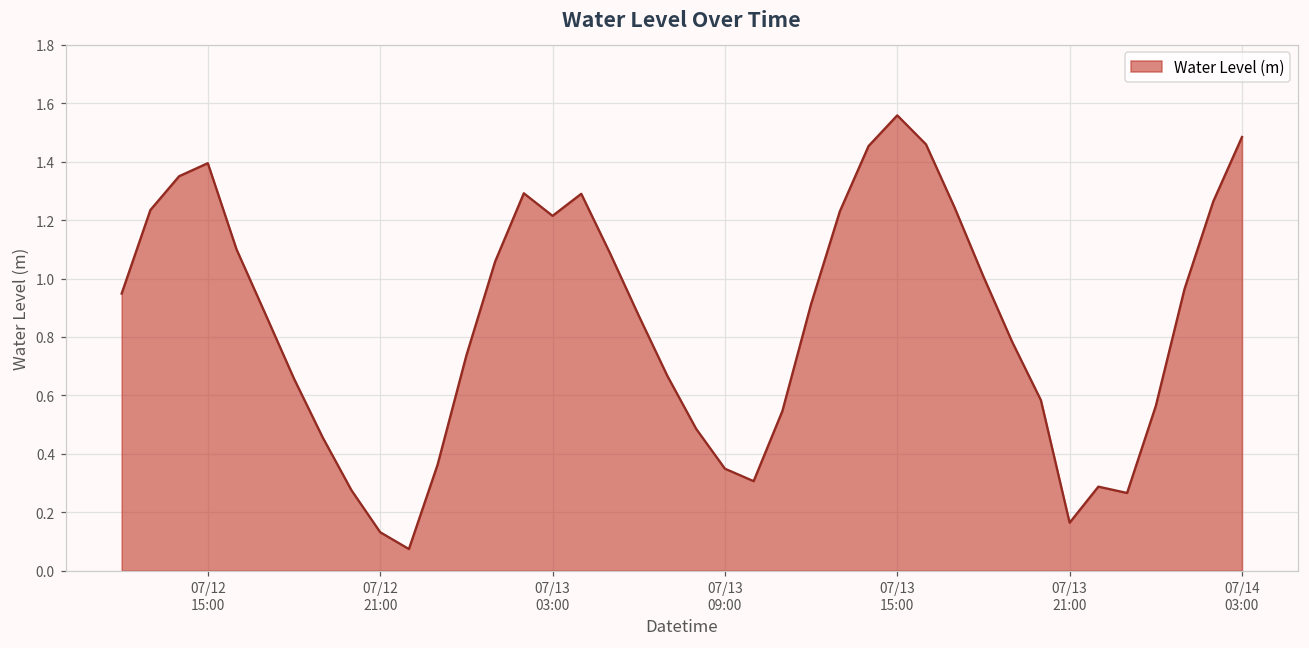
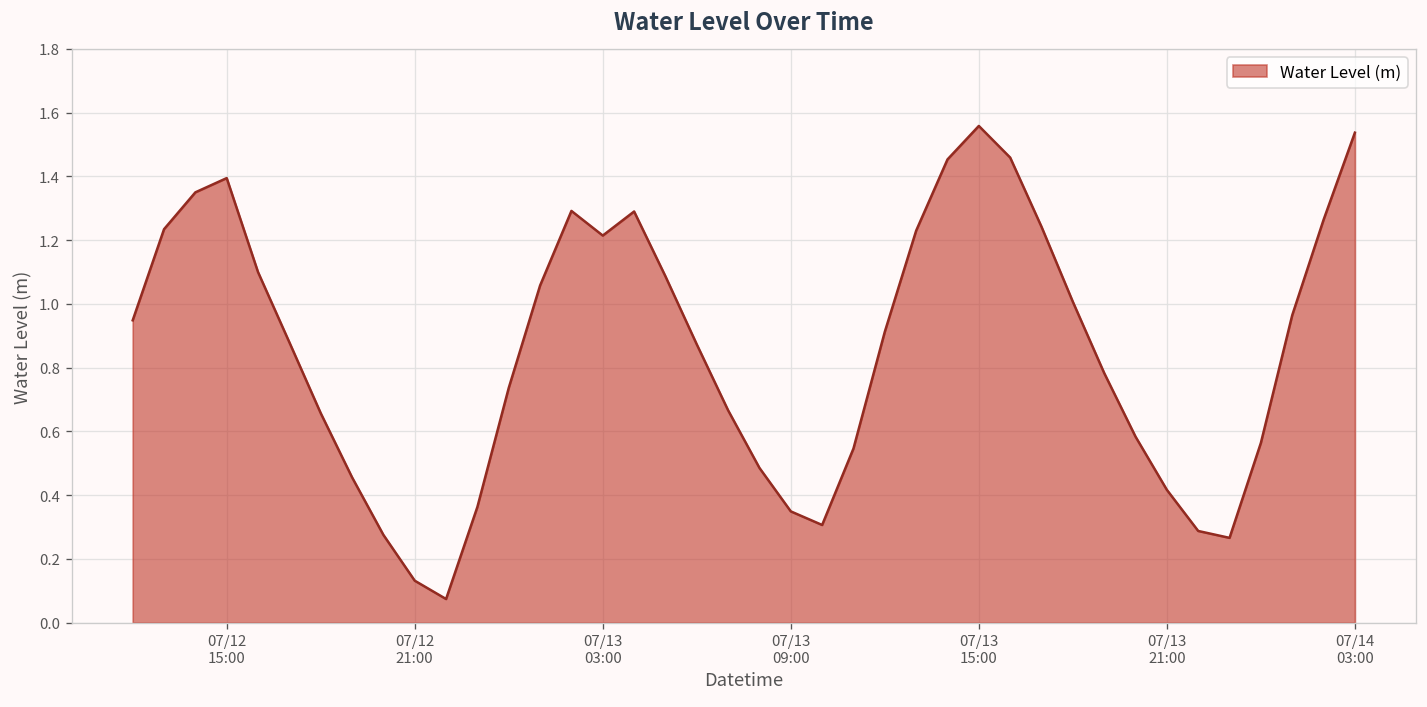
  {
    "07/12 15:00": 1.39,
    "07/12 21:00": 0.13,
    "07/13 03:00": 1.21,
    "07/13 09:00": 0.35,
    "07/13 15:00": 1.56,
-   "07/13 21:00": 0.16,
-   "07/14 03:00": 1.48
+   "07/13 21:00": 0.42,
+   "07/14 03:00": 1.54
  }
